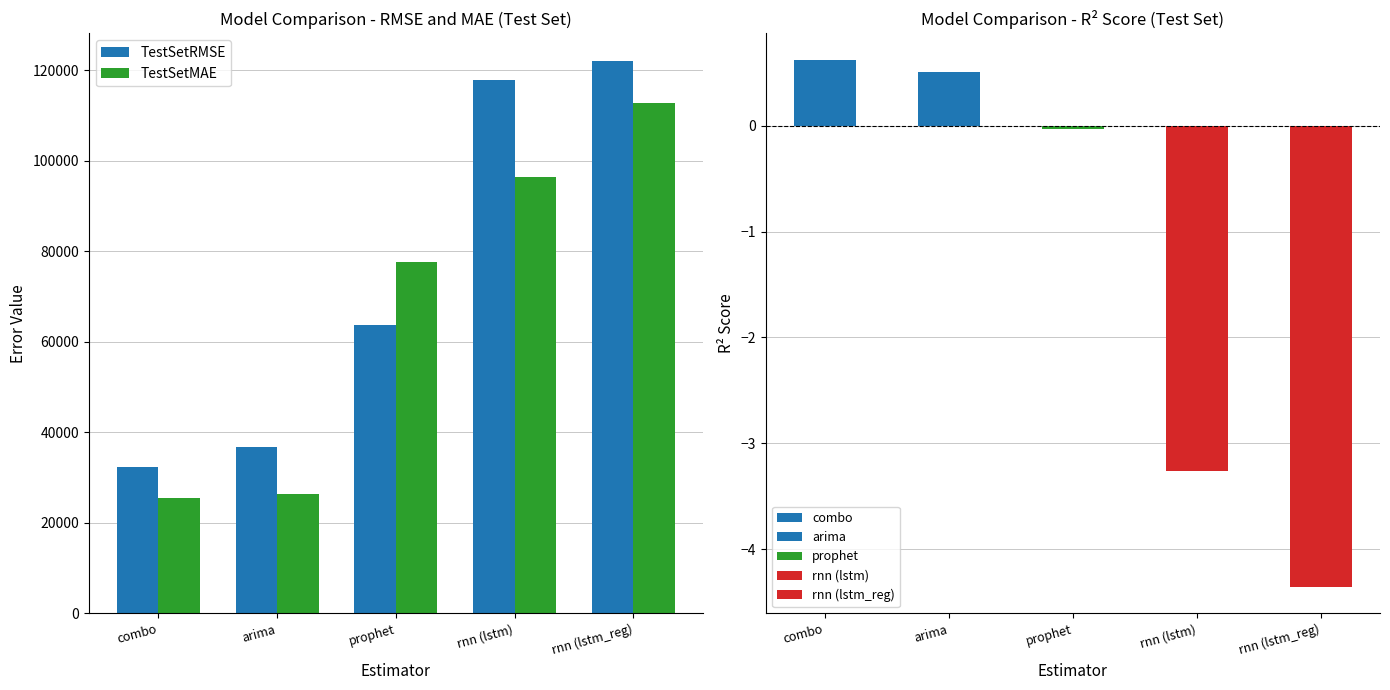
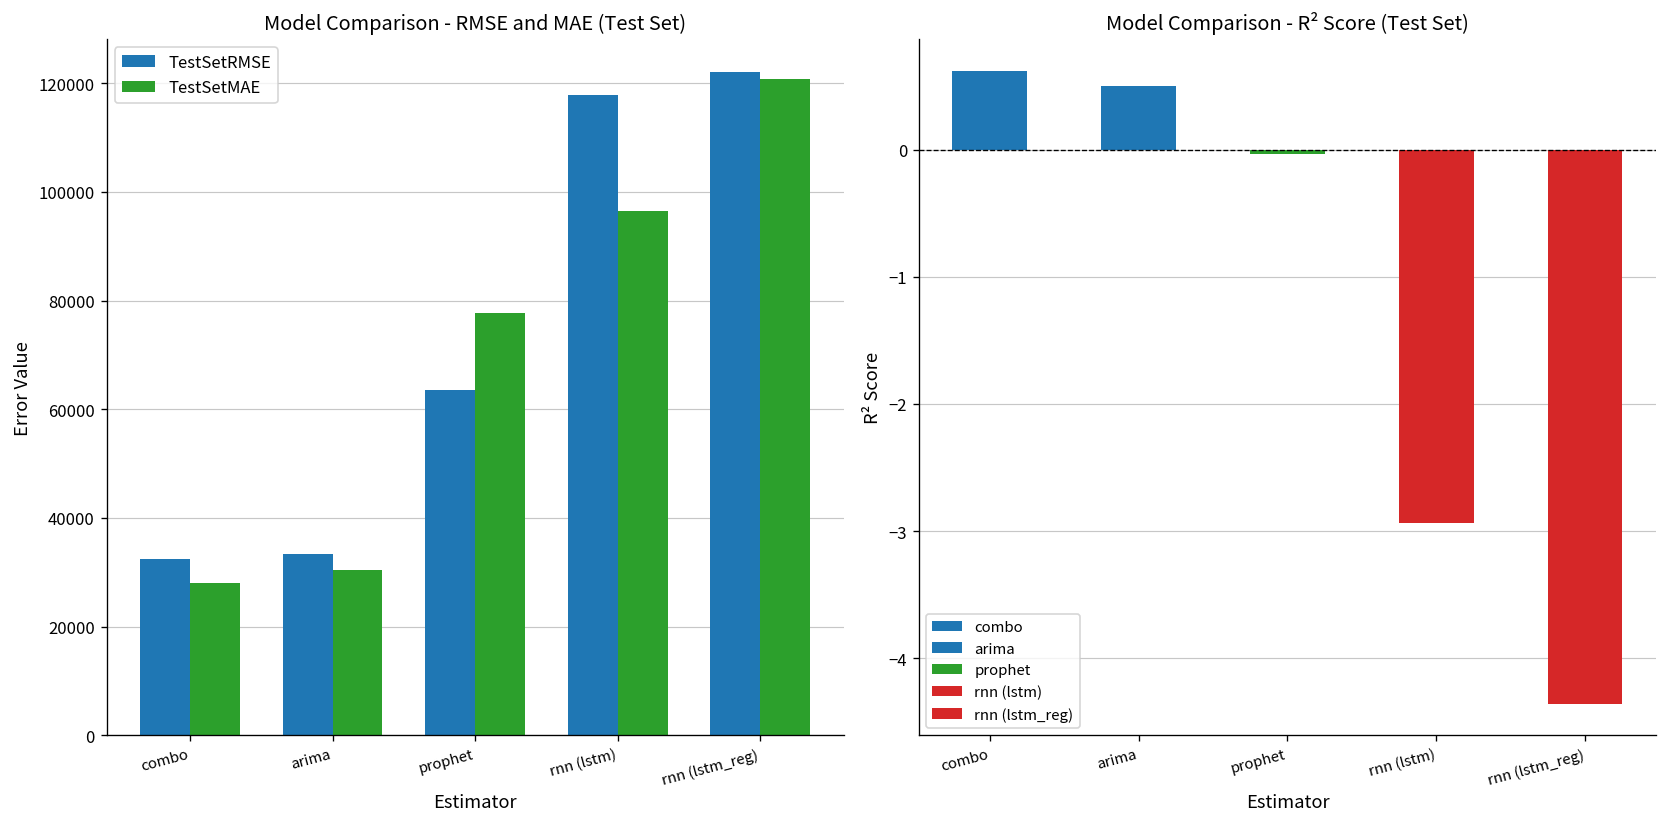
  {
    "Model Comparison - RMSE and MAE (Test Set)": {
      "TestSetRMSE": {
        "combo": 32000,
-       "arima": 37000,
+       "arima": 33000,
        "prophet": 64000,
        "rnn (lstm)": 118000,
        "rnn (lstm_reg)": 122000
      },
      "TestSetMAE": {
-       "combo": 25000,
-       "arima": 26000,
+       "combo": 28000,
+       "arima": 30000,
        "prophet": 78000,
        "rnn (lstm)": 96000,
-       "rnn (lstm_reg)": 113000
+       "rnn (lstm_reg)": 121000
      }
    },
    "Model Comparison - R² Score (Test Set)": {
      "combo": 0.62,
      "arima": 0.50,
      "prophet": -0.03,
-     "rnn (lstm)": -3.26,
+     "rnn (lstm)": -2.94,
      "rnn (lstm_reg)": -4.36
    }
  }
